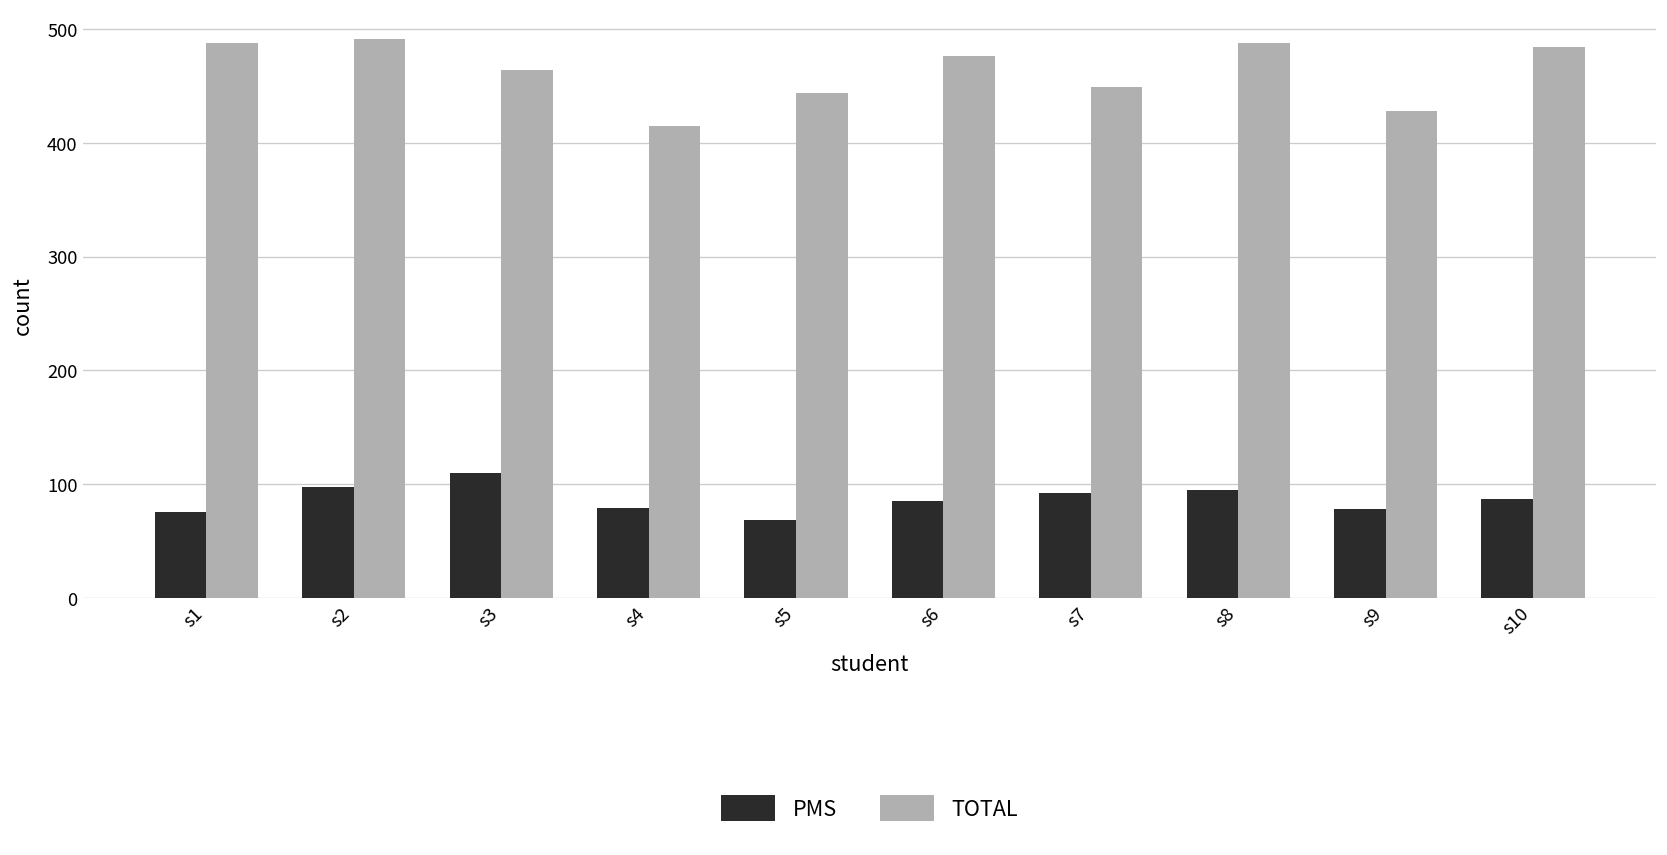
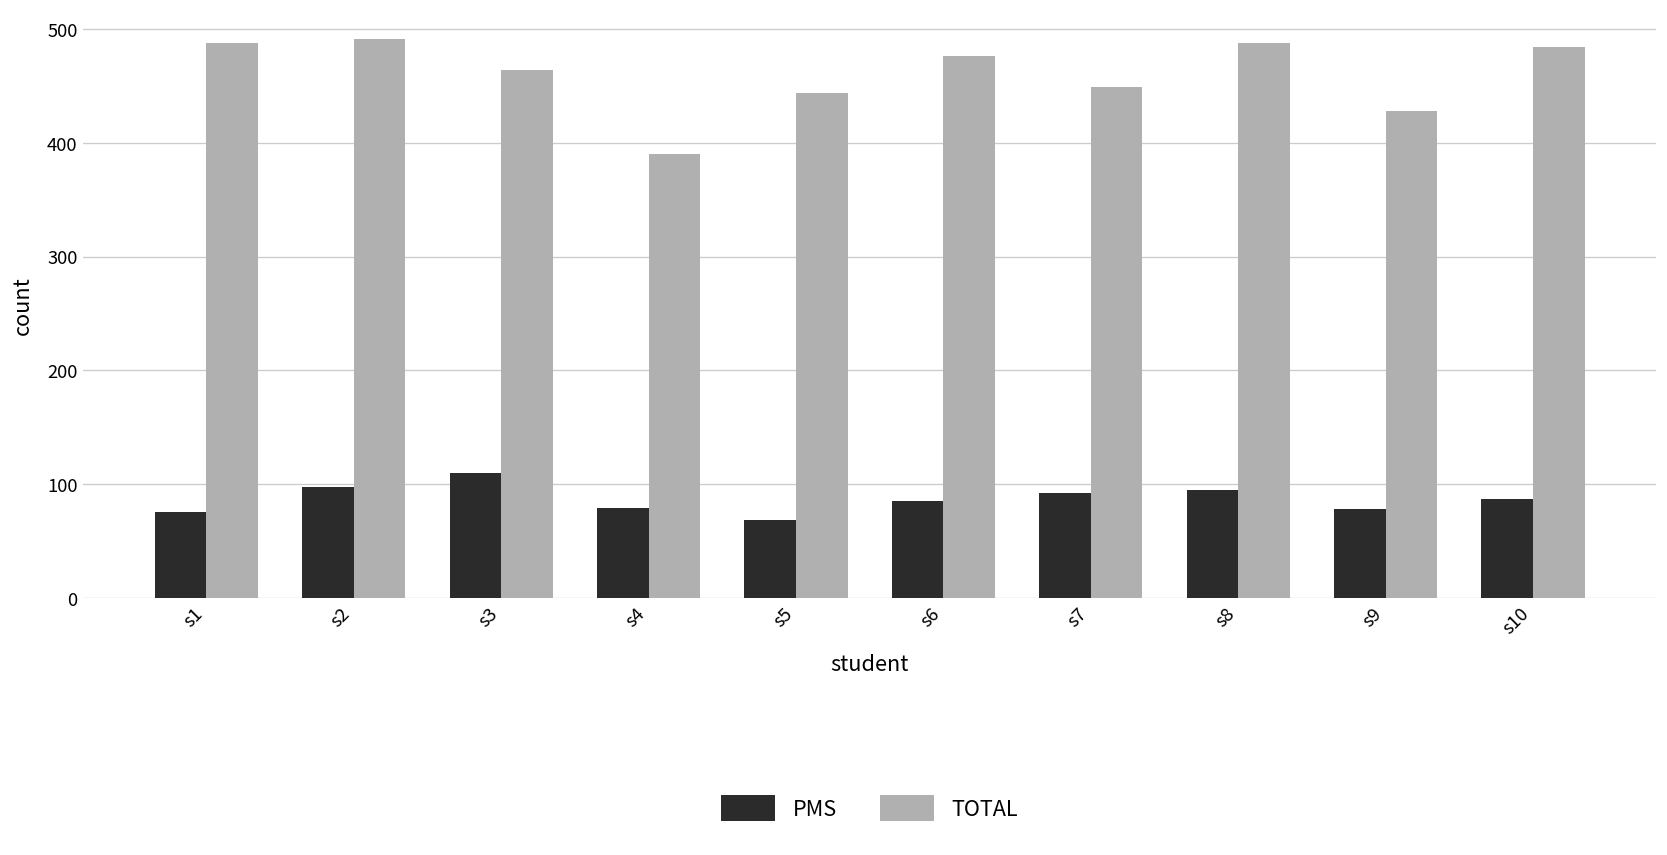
  {
    "PMS": {
      "s1": 80,
      "s2": 100,
      "s3": 110,
      "s4": 80,
      "s5": 70,
      "s6": 90,
      "s7": 90,
      "s8": 100,
      "s9": 80,
      "s10": 90
    },
    "TOTAL": {
      "s1": 490,
      "s2": 490,
      "s3": 460,
-     "s4": 420,
+     "s4": 390,
      "s5": 440,
      "s6": 480,
      "s7": 450,
      "s8": 490,
      "s9": 430,
      "s10": 480
    }
  }
